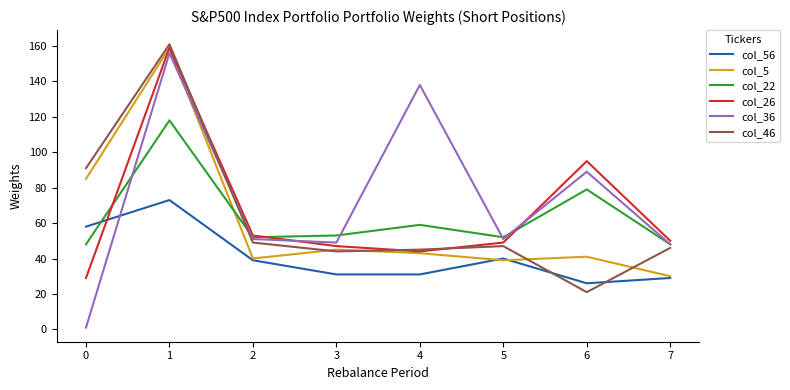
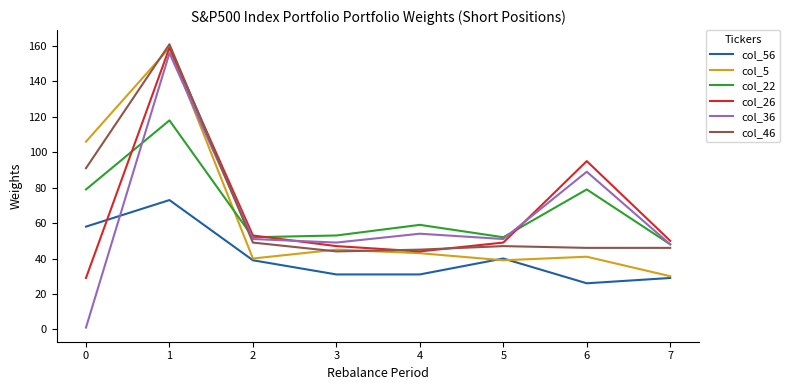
  {
    "col_56": {
      "0": 58,
      "1": 73,
      "3": 31,
      "4": 31,
      "6": 26
    },
    "col_5": {
-     "0": 85,
+     "0": 106,
      "6": 41
    },
    "col_22": {
-     "0": 48,
+     "0": 79,
      "1": 118,
      "3": 53,
      "4": 59,
      "6": 79
    },
    "col_26": {
      "0": 29,
      "3": 47,
      "5": 49,
      "6": 95,
      "7": 50
    },
    "col_36": {
      "0": 1,
      "1": 156,
      "3": 49,
-     "4": 138,
+     "4": 54,
      "6": 89
    },
    "col_46": {
      "0": 91,
      "1": 161,
      "2": 49,
      "5": 47,
-     "6": 21,
+     "6": 46,
      "7": 46
    }
  }
